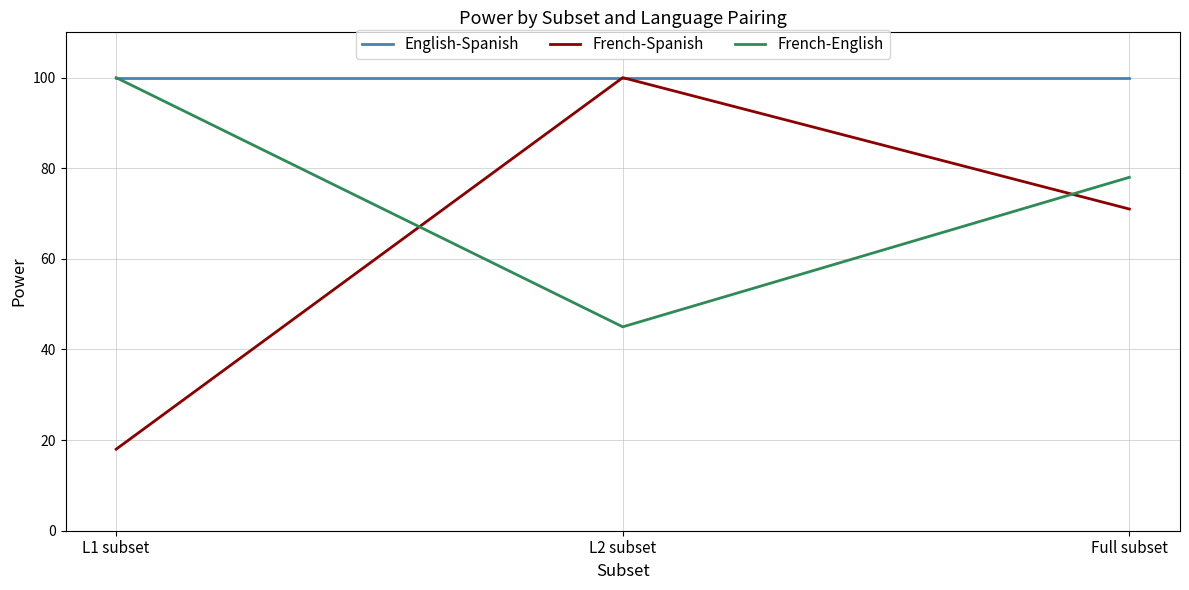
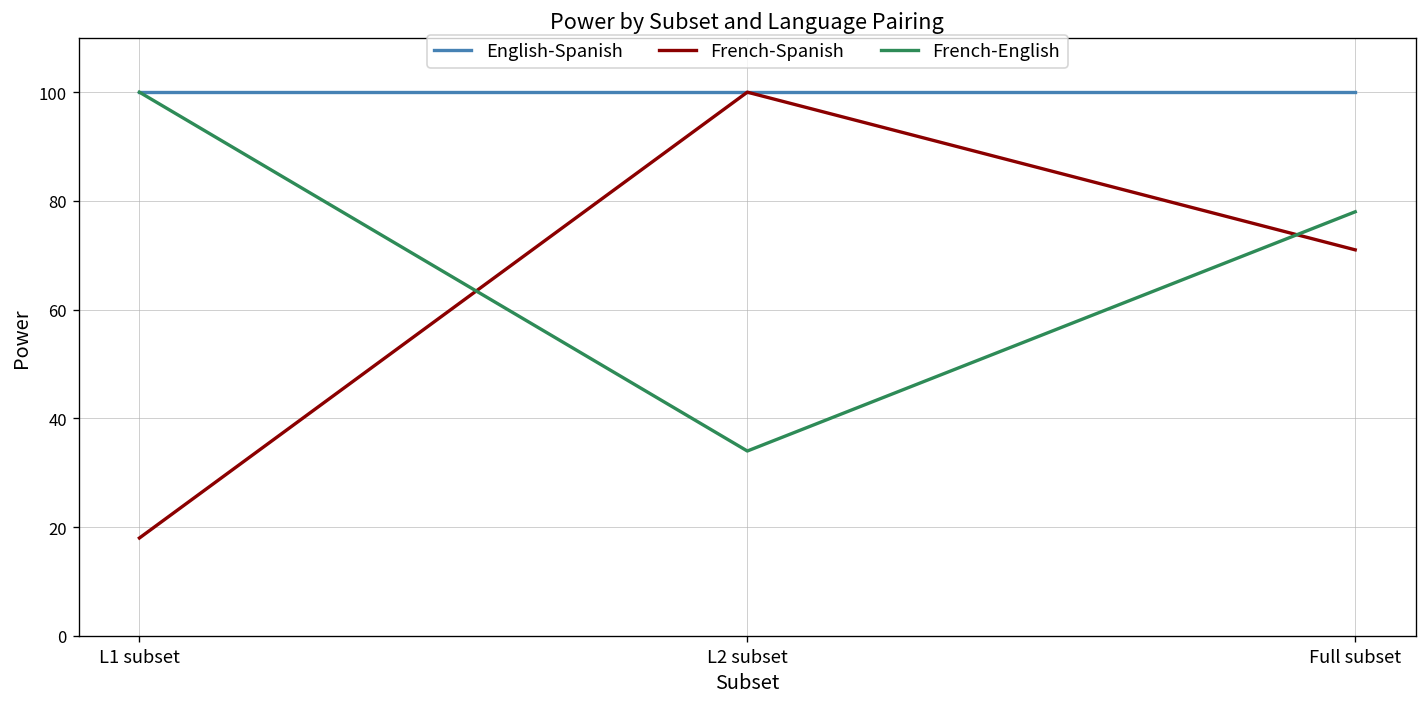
  {
    "English-Spanish": {
      "Full subset": 100
    },
    "French-Spanish": {
      "L1 subset": 18,
      "Full subset": 71
    },
    "French-English": {
-     "L2 subset": 45,
+     "L2 subset": 34,
      "Full subset": 78
    }
  }
